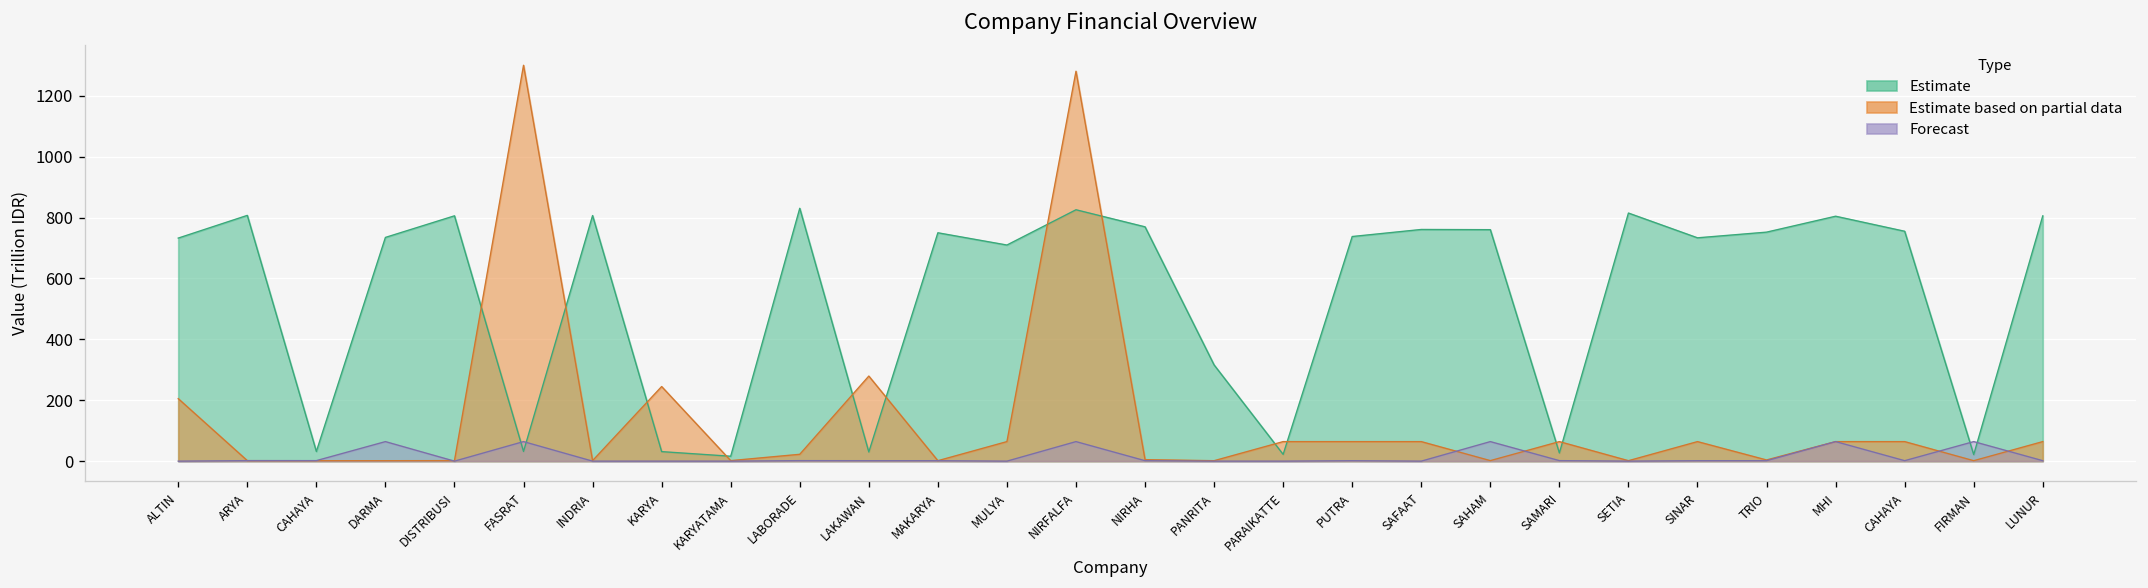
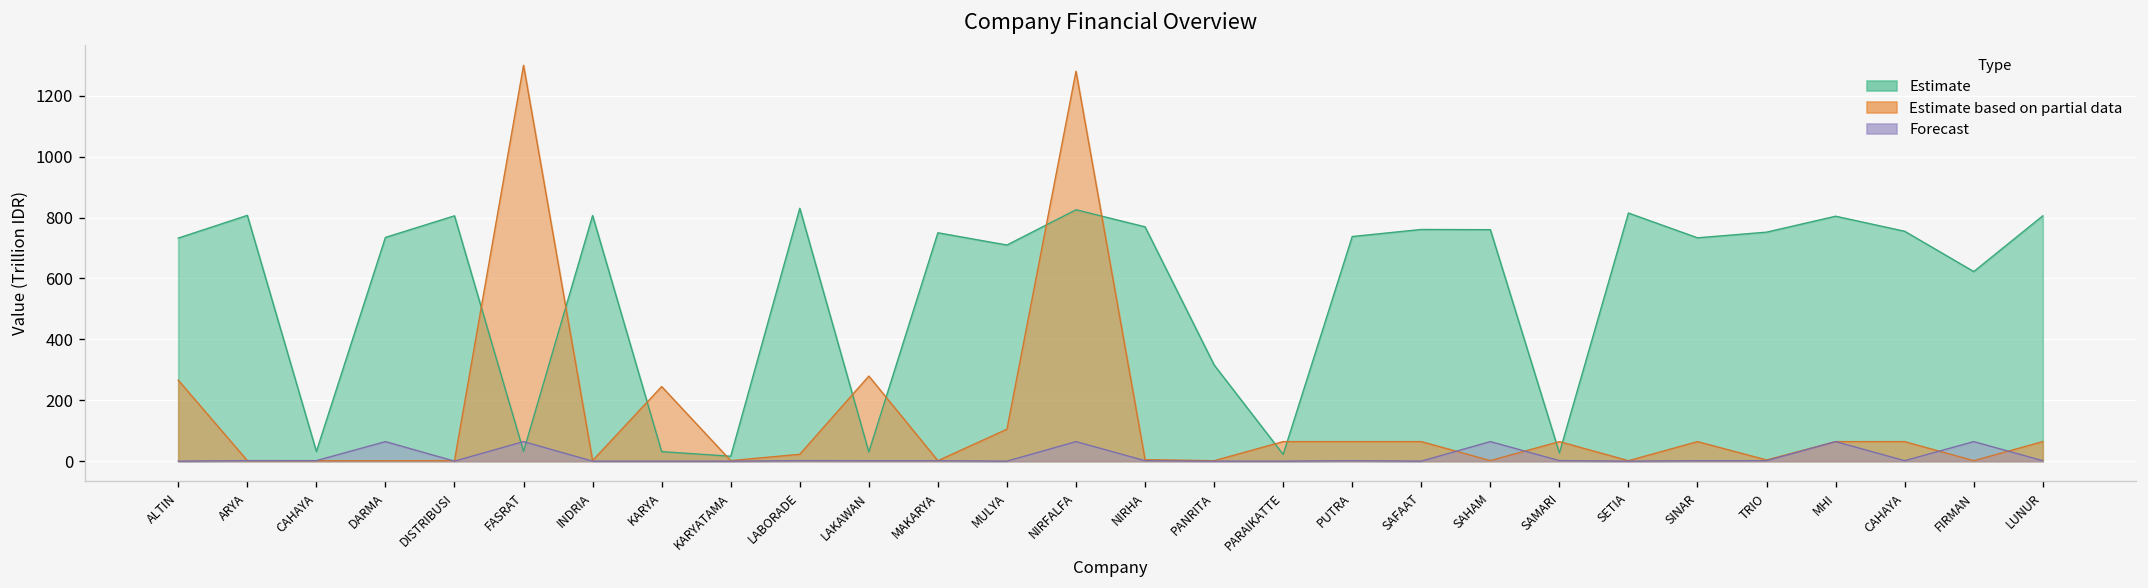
  {
    "Estimate": {
      "ALTIN": 730,
      "ARYA": 810,
      "DARMA": 730,
      "DISTRIBUSI": 810,
      "FASRAT": 30,
      "INDRIA": 810,
      "KARYA": 30,
      "KARYATAMA": 20,
      "LABORADE": 830,
      "LAKAWAN": 30,
      "MAKARYA": 750,
      "MULYA": 710,
      "NIRFALFA": 830,
      "NIRHA": 770,
      "PANRITA": 320,
      "PARAIKATTE": 20,
      "PUTRA": 740,
      "SAFAAT": 760,
      "SAHAM": 760,
      "SAMARI": 30,
      "SETIA": 810,
      "SINAR": 730,
      "TRIO": 750,
      "MHI": 800,
-     "FIRMAN": 20,
+     "FIRMAN": 620,
      "LUNUR": 810
    },
    "Estimate based on partial data": {
-     "ALTIN": 210,
+     "ALTIN": 270,
      "DARMA": 0,
      "FASRAT": 1300,
      "KARYA": 250,
      "LABORADE": 20,
      "LAKAWAN": 280,
-     "MULYA": 60,
+     "MULYA": 100,
      "NIRFALFA": 1280,
      "PARAIKATTE": 60,
      "PUTRA": 60,
      "SAFAAT": 60,
      "SAHAM": 0,
      "SAMARI": 60,
      "SINAR": 60,
      "FIRMAN": 0,
      "LUNUR": 60
    },
    "Forecast": {
      "ALTIN": 0,
      "DARMA": 60,
      "FASRAT": 60,
      "KARYA": 0,
      "LABORADE": 0,
      "LAKAWAN": 0,
      "MULYA": 0,
      "NIRFALFA": 60,
      "PARAIKATTE": 0,
      "PUTRA": 0,
      "SAFAAT": 0,
      "SAHAM": 60,
      "SAMARI": 0,
      "SINAR": 0,
      "FIRMAN": 60,
      "LUNUR": 0
    }
  }
